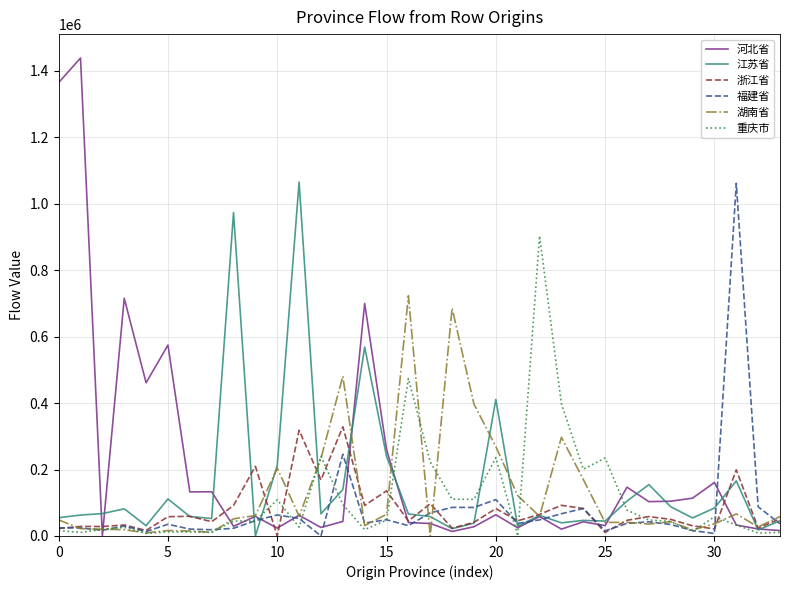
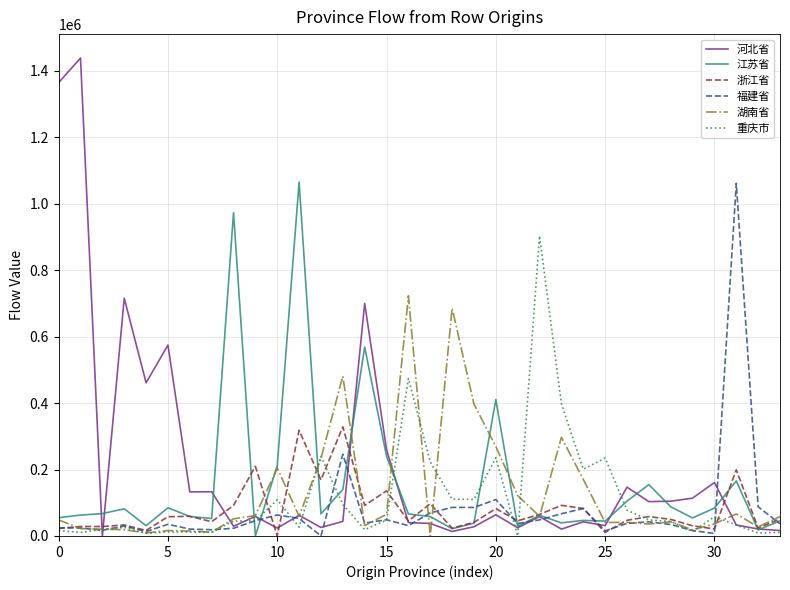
  {
    "河北省": {
      "0": 1360000,
      "5": 570000,
      "10": 20000,
      "15": 260000,
      "20": 60000,
      "25": 30000,
      "30": 160000
    },
    "江苏省": {
-     "5": 110000,
+     "5": 80000,
      "10": 210000,
      "15": 240000,
      "20": 410000,
      "30": 80000
    },
    "浙江省": {
      "5": 60000,
      "10": 0,
      "15": 140000,
      "20": 80000,
      "30": 20000
    },
    "福建省": {
      "5": 40000,
      "10": 60000,
      "20": 110000,
      "30": 10000
    },
    "湖南省": {
      "10": 200000,
      "15": 70000,
      "20": 270000,
      "30": 40000
    },
    "重庆市": {
      "10": 110000,
      "20": 240000,
      "25": 230000,
      "30": 60000
    }
  }
